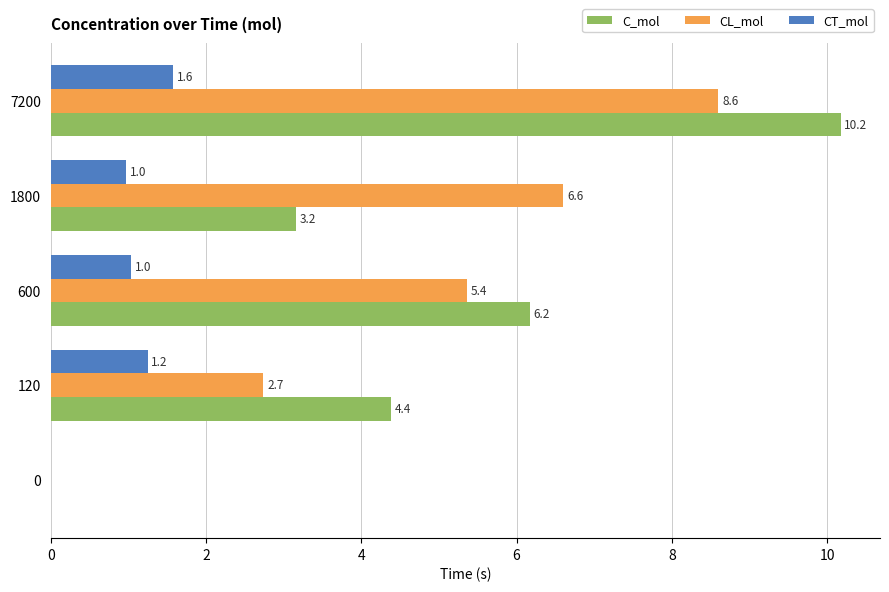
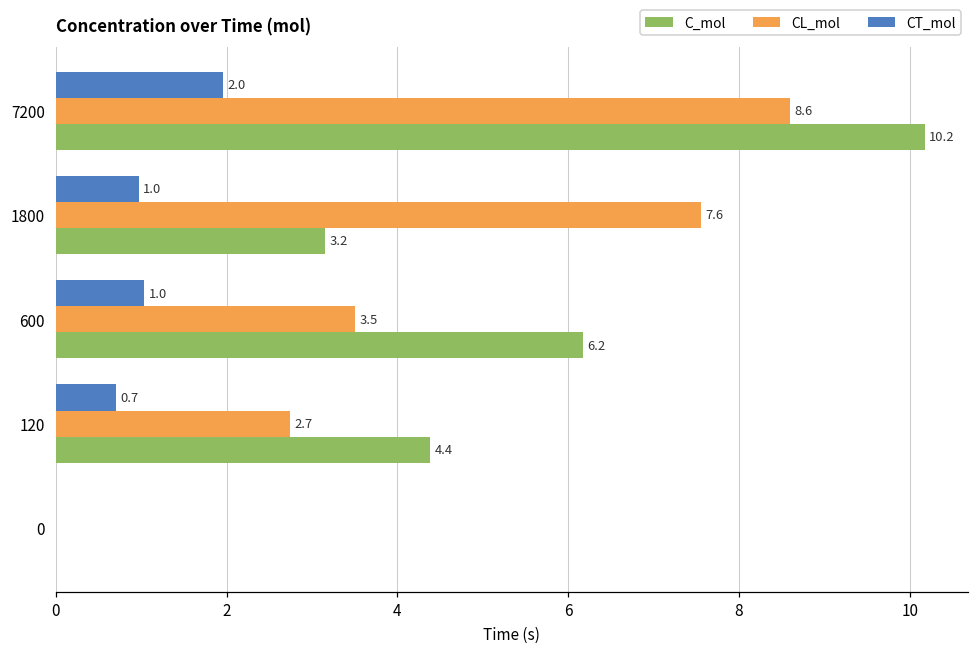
  {
    "C_mol": {
      "7200": 10.2,
      "1800": 3.2,
      "600": 6.2,
      "120": 4.4
    },
    "CL_mol": {
      "7200": 8.6,
-     "1800": 6.6,
-     "600": 5.4,
+     "1800": 7.6,
+     "600": 3.5,
      "120": 2.7
    },
    "CT_mol": {
-     "7200": 1.6,
+     "7200": 2.0,
      "1800": 1.0,
      "600": 1.0,
-     "120": 1.2
+     "120": 0.7
    }
  }
